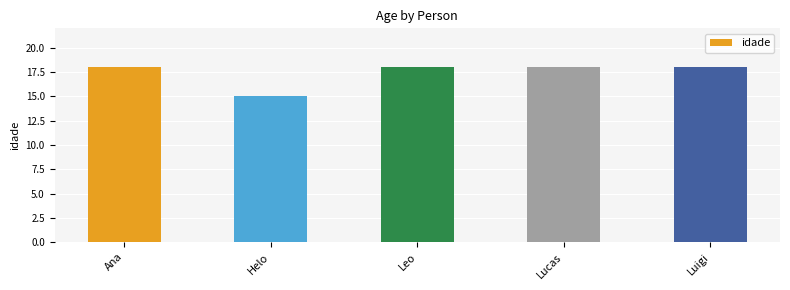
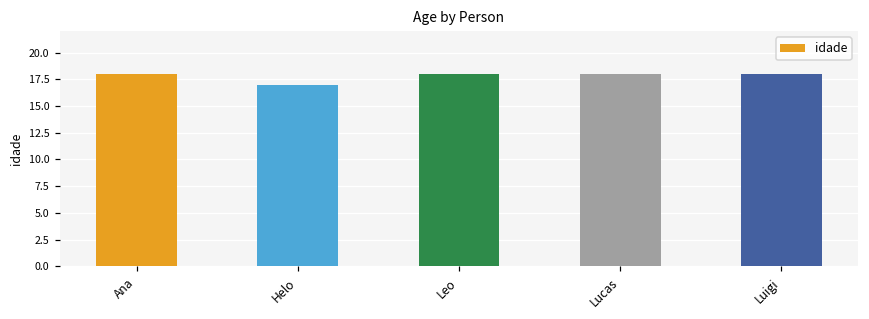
  {
    "Ana": 18,
-   "Helo": 15,
+   "Helo": 17,
    "Leo": 18,
    "Lucas": 18,
    "Luigi": 18
  }
